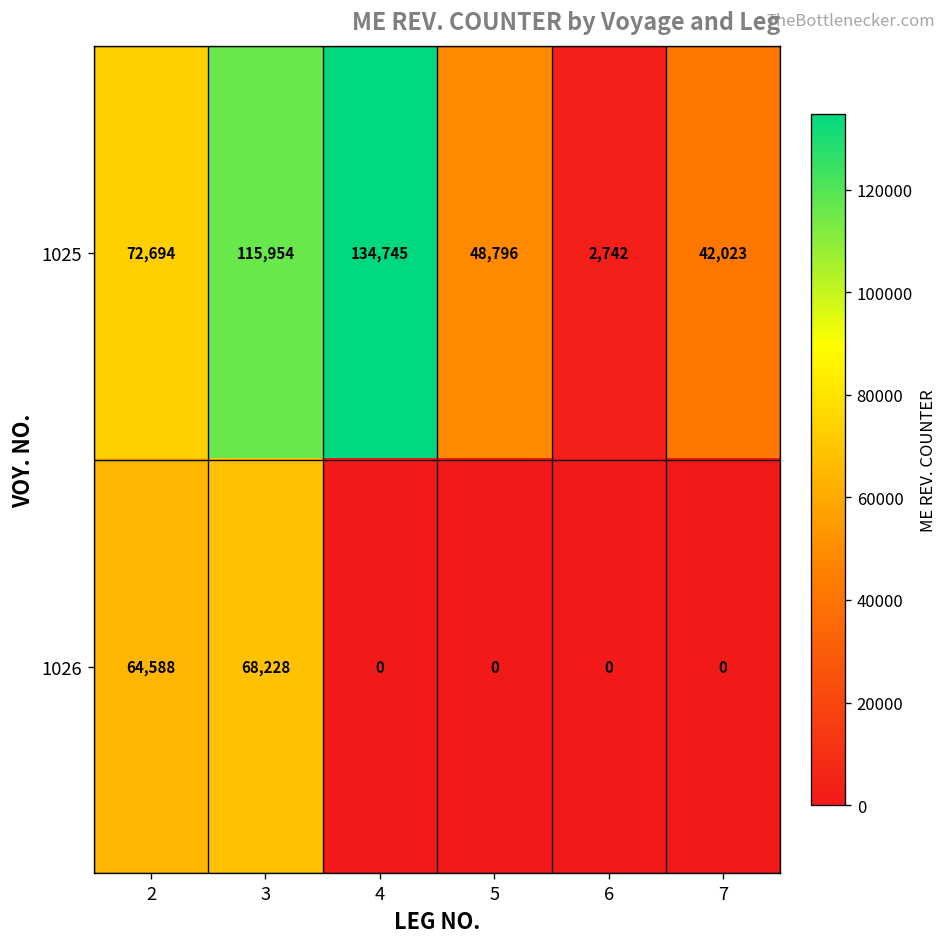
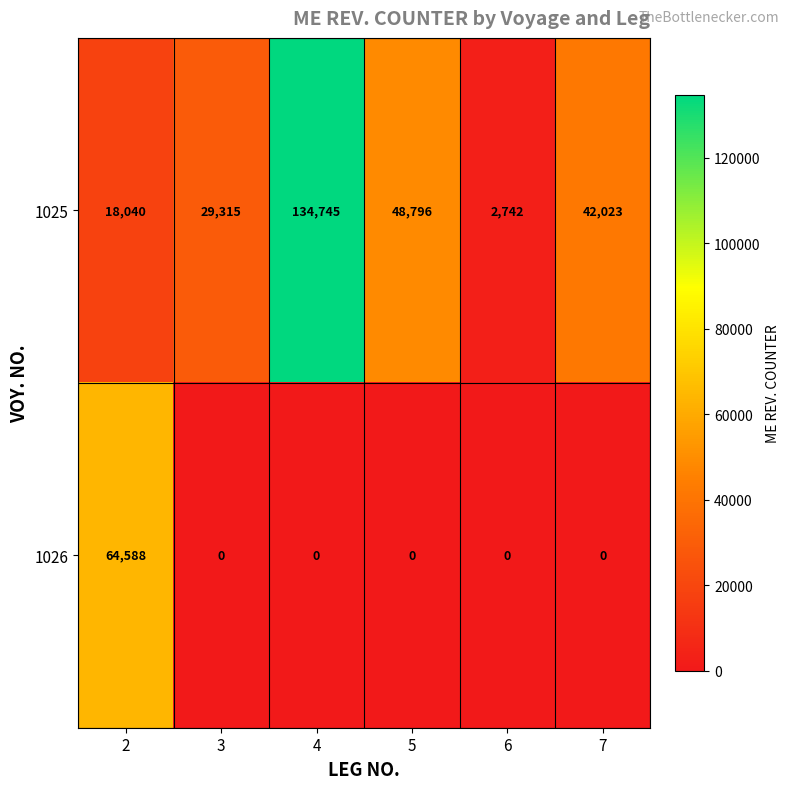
  {
    "1025": {
-     "2": "72,694",
-     "3": "115,954",
+     "2": "18,040",
+     "3": "29,315",
      "4": "134,745",
      "5": "48,796",
      "6": "2,742",
      "7": "42,023"
    },
    "1026": {
      "2": "64,588",
-     "3": "68,228",
+     "3": "0",
      "4": "0",
      "5": "0",
      "6": "0",
      "7": "0"
    }
  }
